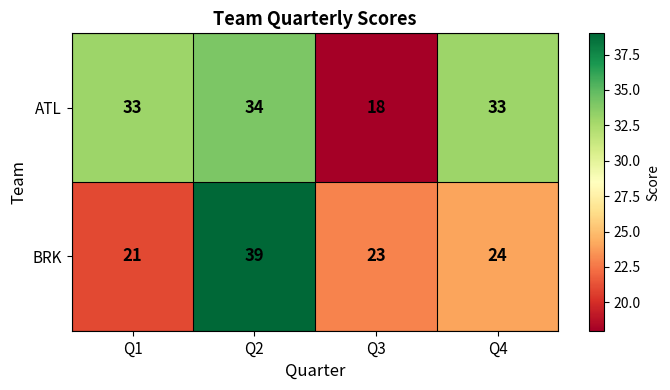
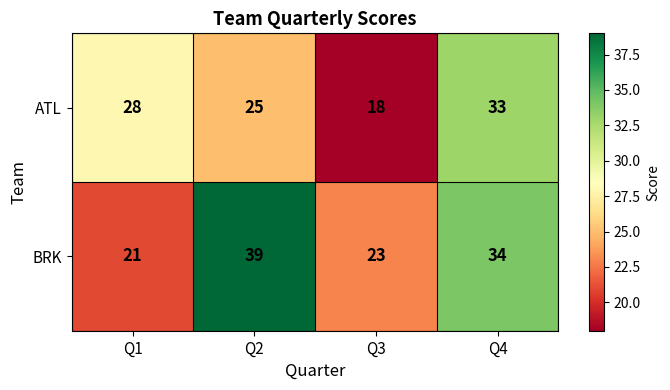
  {
    "ATL": {
-     "Q1": 33,
-     "Q2": 34,
+     "Q1": 28,
+     "Q2": 25,
      "Q3": 18,
      "Q4": 33
    },
    "BRK": {
      "Q1": 21,
      "Q2": 39,
      "Q3": 23,
-     "Q4": 24
+     "Q4": 34
    }
  }
